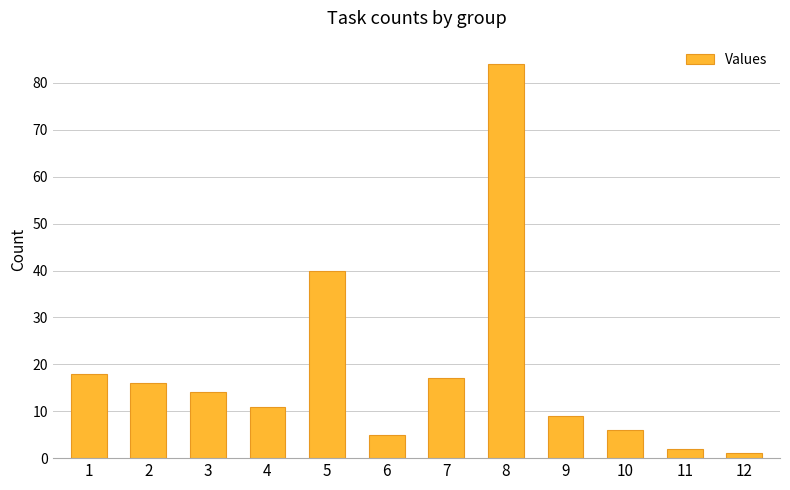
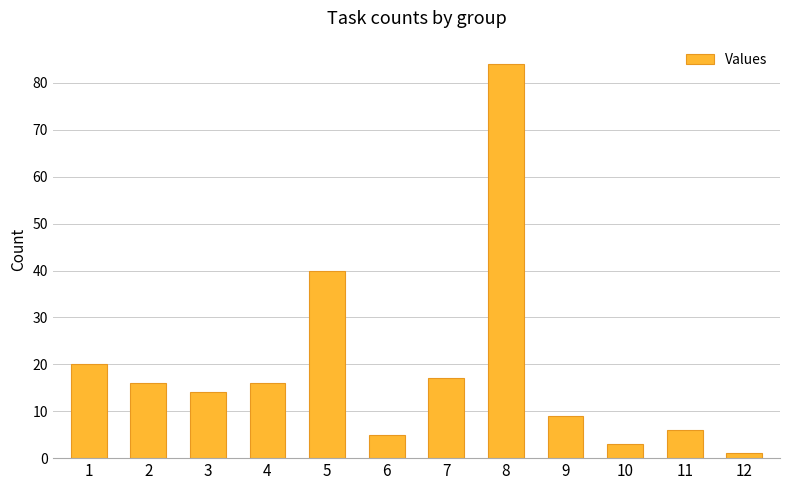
  {
-   "1": 18,
+   "1": 20,
    "2": 16,
    "3": 14,
-   "4": 11,
+   "4": 16,
    "5": 40,
    "6": 5,
    "7": 17,
    "8": 84,
    "9": 9,
-   "10": 6,
-   "11": 2,
+   "10": 3,
+   "11": 6,
    "12": 1
  }
